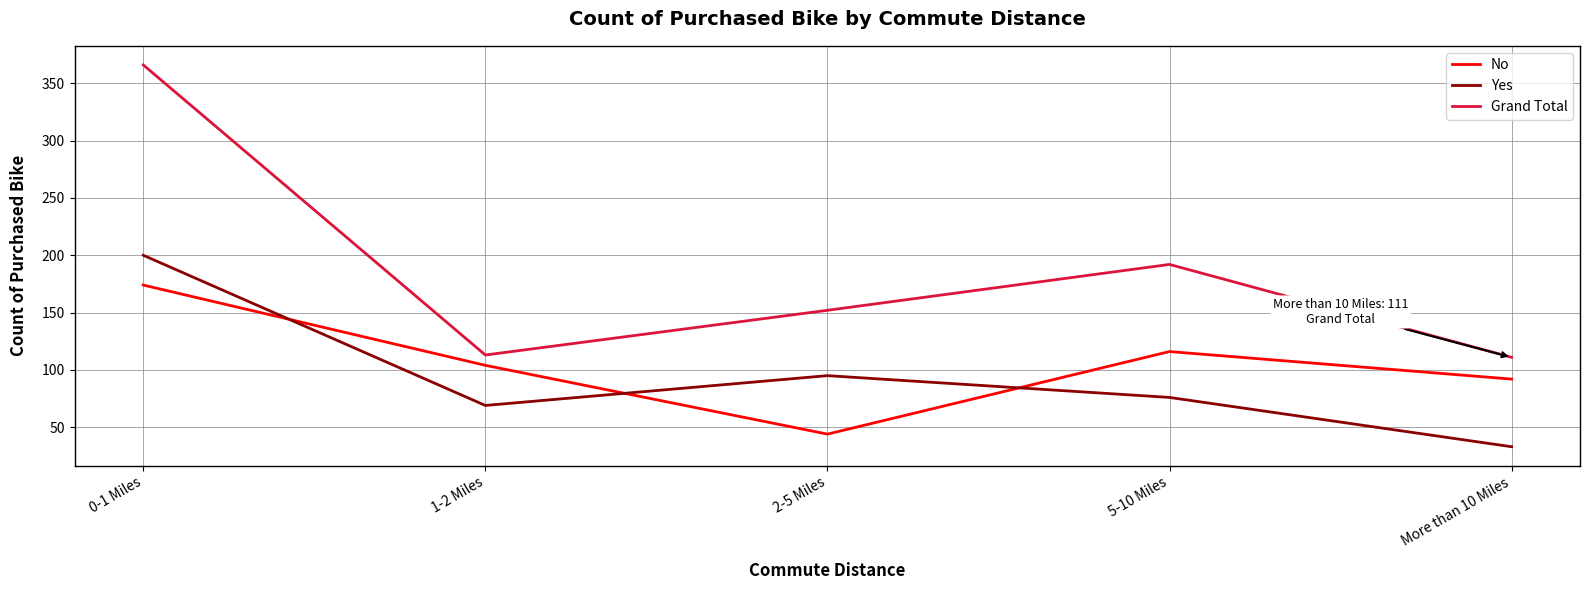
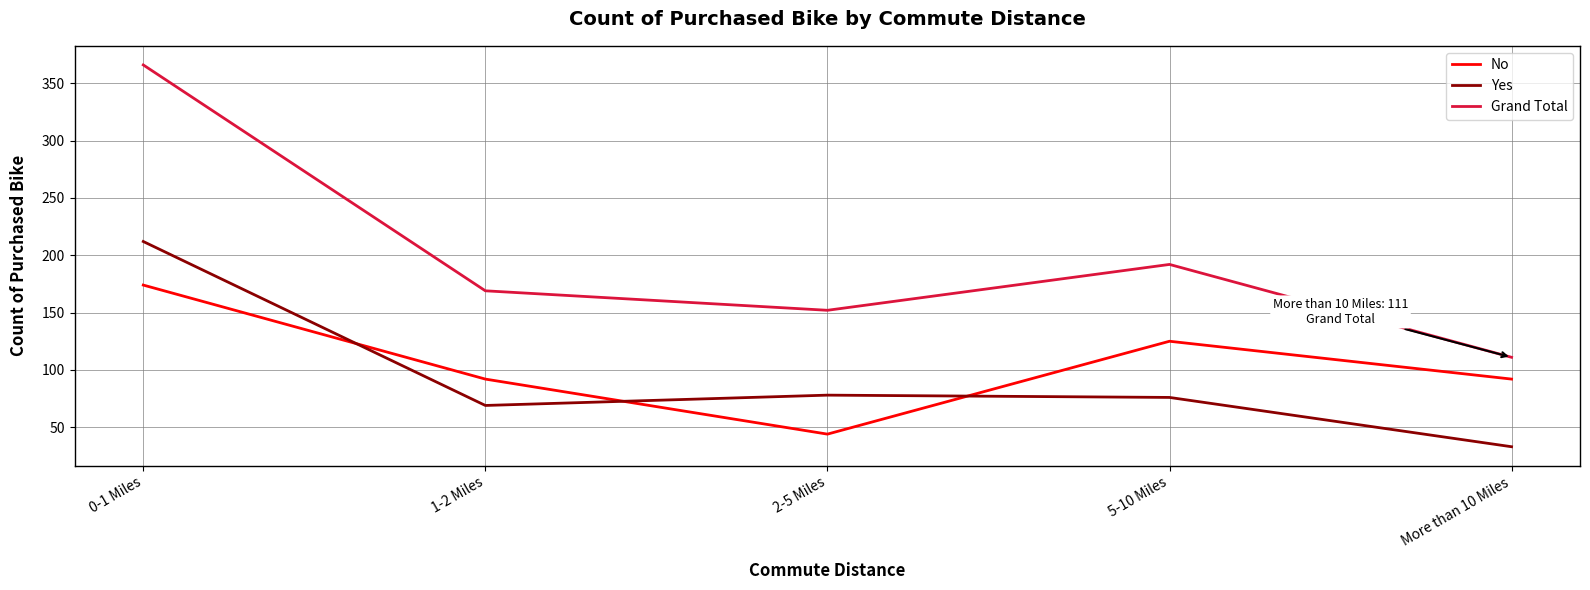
  {
    "No": {
      "0-1 Miles": 174,
-     "1-2 Miles": 104,
+     "1-2 Miles": 92,
      "2-5 Miles": 44,
-     "5-10 Miles": 116,
+     "5-10 Miles": 125,
      "More than 10 Miles": 92
    },
    "Yes": {
-     "0-1 Miles": 200,
+     "0-1 Miles": 212,
      "1-2 Miles": 69,
-     "2-5 Miles": 95,
+     "2-5 Miles": 78,
      "5-10 Miles": 76,
      "More than 10 Miles": 33
    },
    "Grand Total": {
      "0-1 Miles": 366,
-     "1-2 Miles": 113,
+     "1-2 Miles": 169,
      "2-5 Miles": 152,
      "5-10 Miles": 192
    }
  }
